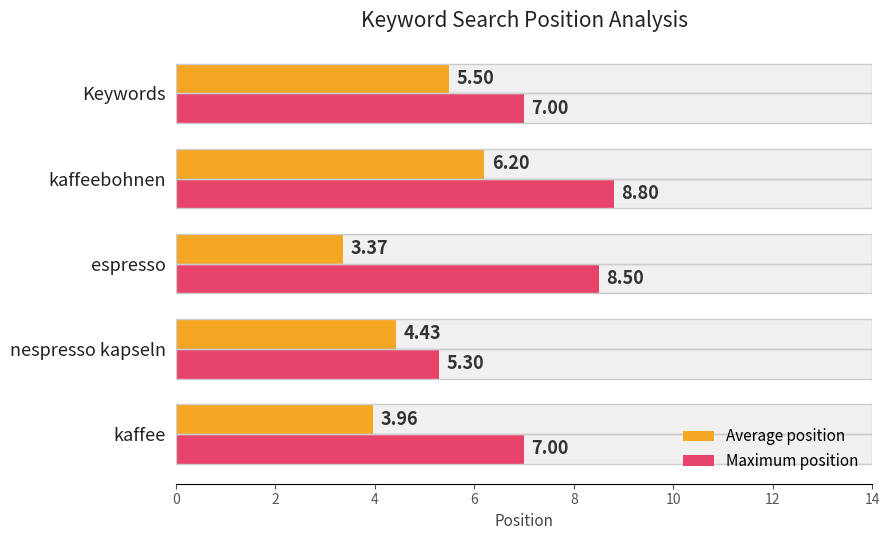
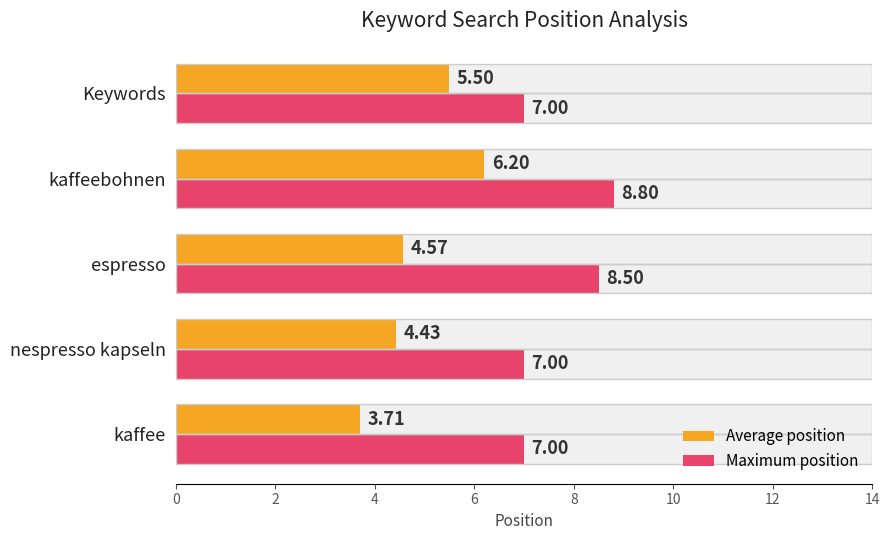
  {
    "Average position": {
-     "espresso": 3.37,
-     "kaffee": 3.96
+     "espresso": 4.57,
+     "kaffee": 3.71
    },
    "Maximum position": {
-     "nespresso kapseln": 5.30
+     "nespresso kapseln": 7.00
    }
  }
